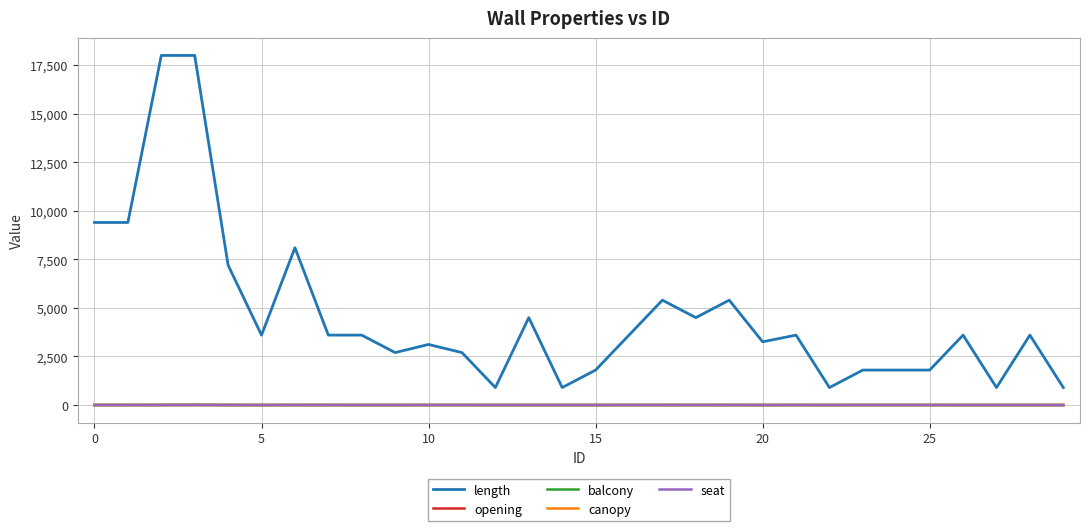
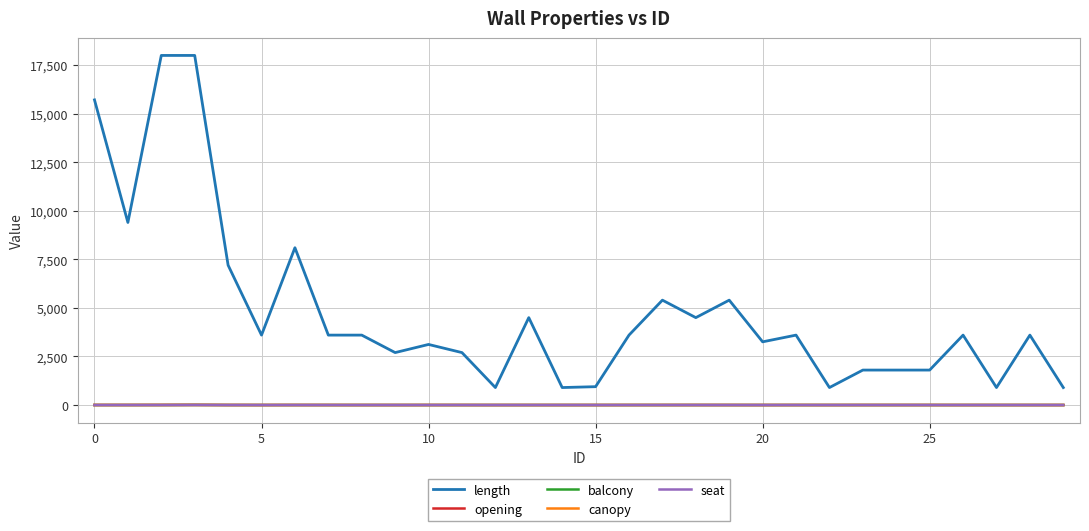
  {
    "length": {
-     "0": "9,400",
+     "0": "15,700",
      "5": "3,600",
      "10": "3,100",
-     "15": "1,800",
+     "15": "900",
      "20": "3,300",
      "25": "1,800"
    },
    "seat": {
      "0": "0",
      "5": "0",
      "10": "0",
      "15": "0",
      "20": "0",
      "25": "0"
    }
  }
